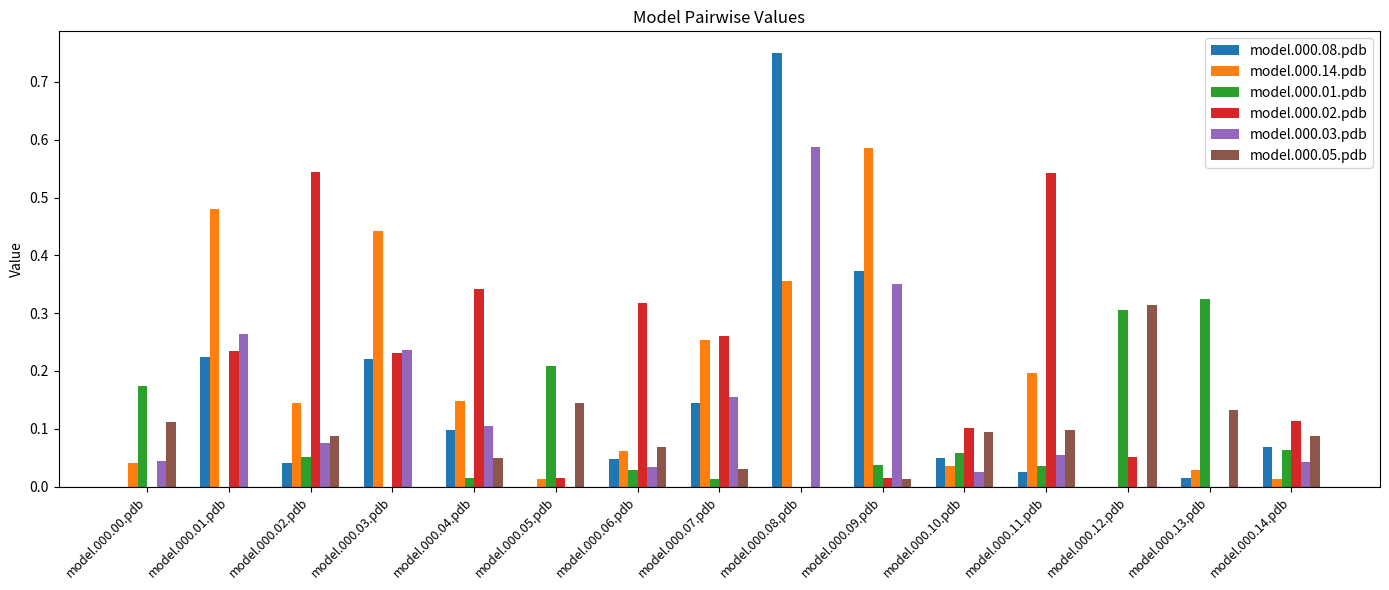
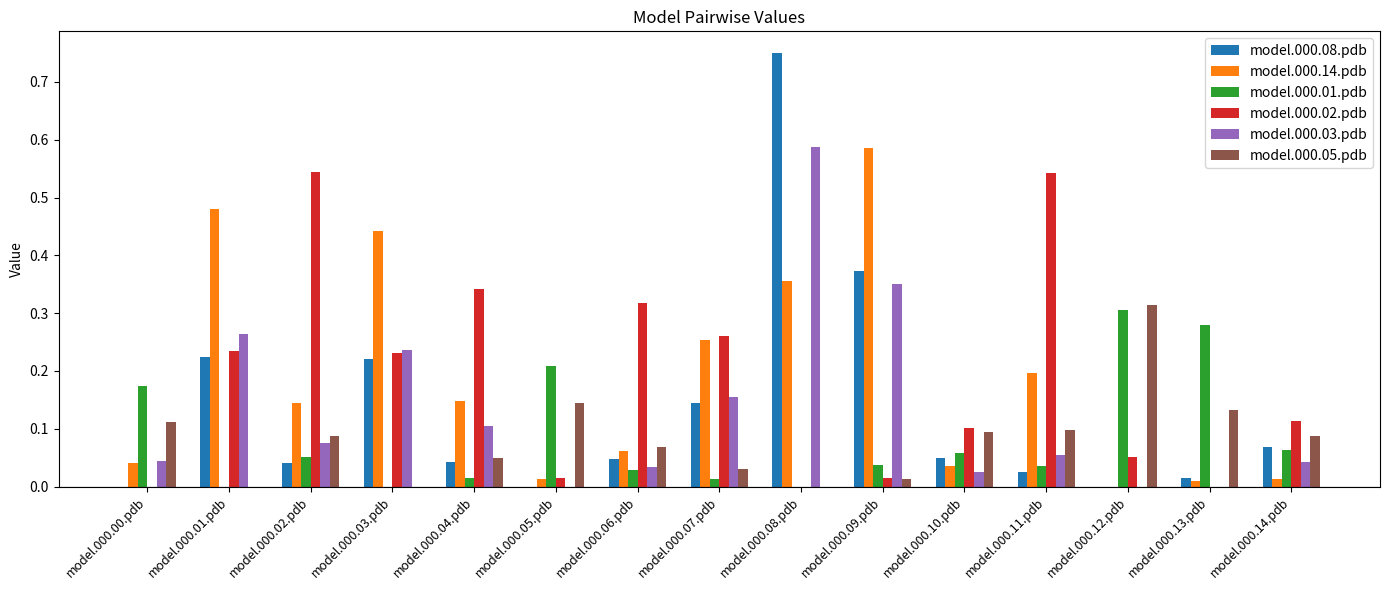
  {
    "model.000.08.pdb": {
      "model.000.00.pdb": 0.00,
      "model.000.01.pdb": 0.22,
      "model.000.02.pdb": 0.04,
      "model.000.03.pdb": 0.22,
-     "model.000.04.pdb": 0.10,
+     "model.000.04.pdb": 0.04,
      "model.000.05.pdb": 0.00,
      "model.000.06.pdb": 0.05,
      "model.000.07.pdb": 0.15,
      "model.000.08.pdb": 0.75,
      "model.000.09.pdb": 0.37,
      "model.000.10.pdb": 0.05,
      "model.000.11.pdb": 0.03,
      "model.000.12.pdb": 0.00,
      "model.000.13.pdb": 0.01,
      "model.000.14.pdb": 0.07
    },
    "model.000.14.pdb": {
      "model.000.00.pdb": 0.04,
      "model.000.01.pdb": 0.48,
      "model.000.02.pdb": 0.15,
      "model.000.03.pdb": 0.44,
      "model.000.04.pdb": 0.15,
      "model.000.05.pdb": 0.01,
      "model.000.06.pdb": 0.06,
      "model.000.07.pdb": 0.25,
      "model.000.08.pdb": 0.36,
      "model.000.09.pdb": 0.59,
      "model.000.10.pdb": 0.04,
      "model.000.11.pdb": 0.20,
      "model.000.12.pdb": 0.00,
-     "model.000.13.pdb": 0.03,
+     "model.000.13.pdb": 0.01,
      "model.000.14.pdb": 0.01
    },
    "model.000.01.pdb": {
      "model.000.00.pdb": 0.17,
      "model.000.01.pdb": 0.00,
      "model.000.02.pdb": 0.05,
      "model.000.03.pdb": 0.00,
      "model.000.04.pdb": 0.01,
      "model.000.05.pdb": 0.21,
      "model.000.06.pdb": 0.03,
      "model.000.07.pdb": 0.01,
      "model.000.08.pdb": 0.00,
      "model.000.09.pdb": 0.04,
      "model.000.10.pdb": 0.06,
      "model.000.11.pdb": 0.04,
      "model.000.12.pdb": 0.31,
-     "model.000.13.pdb": 0.32,
+     "model.000.13.pdb": 0.28,
      "model.000.14.pdb": 0.06
    },
    "model.000.02.pdb": {
      "model.000.00.pdb": 0.00,
      "model.000.01.pdb": 0.24,
      "model.000.02.pdb": 0.55,
      "model.000.03.pdb": 0.23,
      "model.000.04.pdb": 0.34,
      "model.000.05.pdb": 0.02,
      "model.000.06.pdb": 0.32,
      "model.000.07.pdb": 0.26,
      "model.000.08.pdb": 0.00,
      "model.000.09.pdb": 0.01,
      "model.000.10.pdb": 0.10,
      "model.000.11.pdb": 0.54,
      "model.000.12.pdb": 0.05,
      "model.000.13.pdb": 0.00,
      "model.000.14.pdb": 0.11
    },
    "model.000.03.pdb": {
      "model.000.00.pdb": 0.05,
      "model.000.01.pdb": 0.26,
      "model.000.02.pdb": 0.08,
      "model.000.03.pdb": 0.24,
      "model.000.04.pdb": 0.11,
      "model.000.05.pdb": 0.00,
      "model.000.06.pdb": 0.03,
      "model.000.07.pdb": 0.16,
      "model.000.08.pdb": 0.59,
      "model.000.09.pdb": 0.35,
      "model.000.10.pdb": 0.03,
      "model.000.11.pdb": 0.05,
      "model.000.12.pdb": 0.00,
      "model.000.13.pdb": 0.00,
      "model.000.14.pdb": 0.04
    },
    "model.000.05.pdb": {
      "model.000.00.pdb": 0.11,
      "model.000.01.pdb": 0.00,
      "model.000.02.pdb": 0.09,
      "model.000.03.pdb": 0.00,
      "model.000.04.pdb": 0.05,
      "model.000.05.pdb": 0.15,
      "model.000.06.pdb": 0.07,
      "model.000.07.pdb": 0.03,
      "model.000.08.pdb": 0.00,
      "model.000.09.pdb": 0.01,
      "model.000.10.pdb": 0.10,
      "model.000.11.pdb": 0.10,
      "model.000.12.pdb": 0.31,
      "model.000.13.pdb": 0.13,
      "model.000.14.pdb": 0.09
    }
  }
